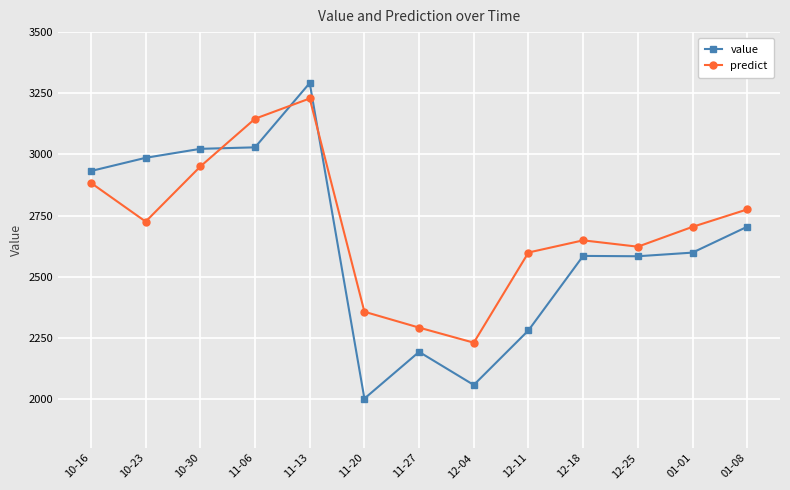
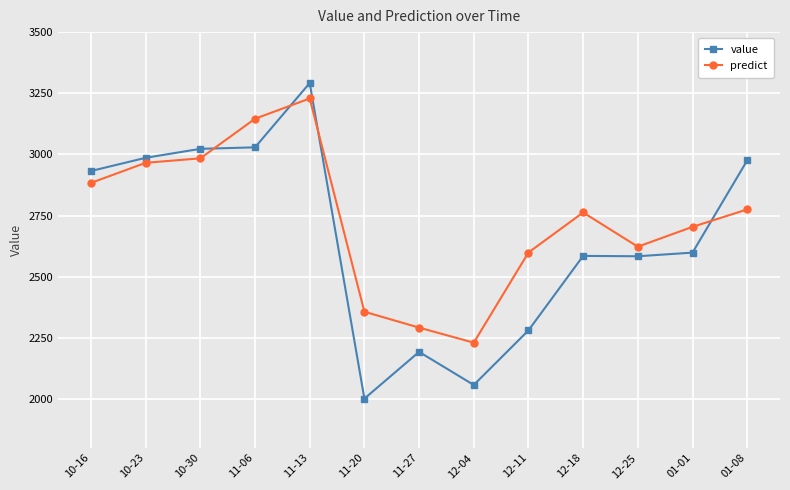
  {
    "value": {
      "10-16": 2930,
      "10-23": 2990,
      "10-30": 3020,
      "11-06": 3030,
      "11-13": 3290,
      "11-20": 2000,
      "11-27": 2190,
      "12-04": 2060,
      "12-11": 2280,
      "12-18": 2580,
      "12-25": 2580,
      "01-01": 2600,
-     "01-08": 2700
+     "01-08": 2980
    },
    "predict": {
      "10-16": 2880,
-     "10-23": 2730,
-     "10-30": 2950,
+     "10-23": 2970,
+     "10-30": 2980,
      "11-06": 3150,
      "11-13": 3230,
      "11-20": 2360,
      "11-27": 2290,
      "12-04": 2230,
      "12-11": 2600,
-     "12-18": 2650,
+     "12-18": 2760,
      "12-25": 2620,
      "01-01": 2700,
      "01-08": 2770
    }
  }
